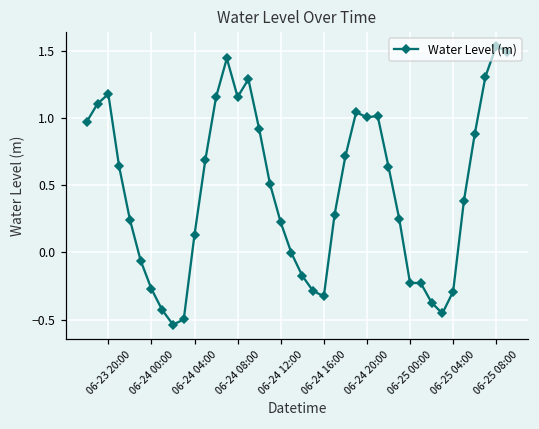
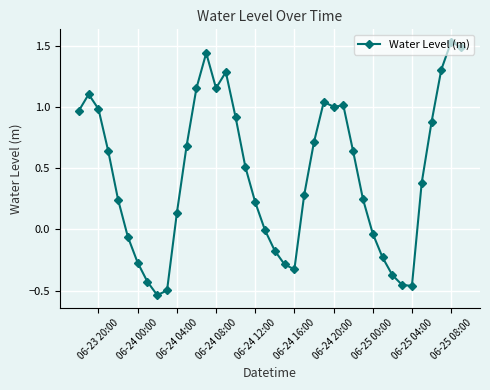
  {
-   "06-23 20:00": 1.18,
+   "06-23 20:00": 0.98,
    "06-24 00:00": -0.27,
    "06-24 04:00": 0.13,
    "06-24 08:00": 1.15,
    "06-24 12:00": 0.22,
    "06-24 16:00": -0.33,
    "06-24 20:00": 1.00,
-   "06-25 00:00": -0.23,
-   "06-25 04:00": -0.29
+   "06-25 00:00": -0.03,
+   "06-25 04:00": -0.46
  }
